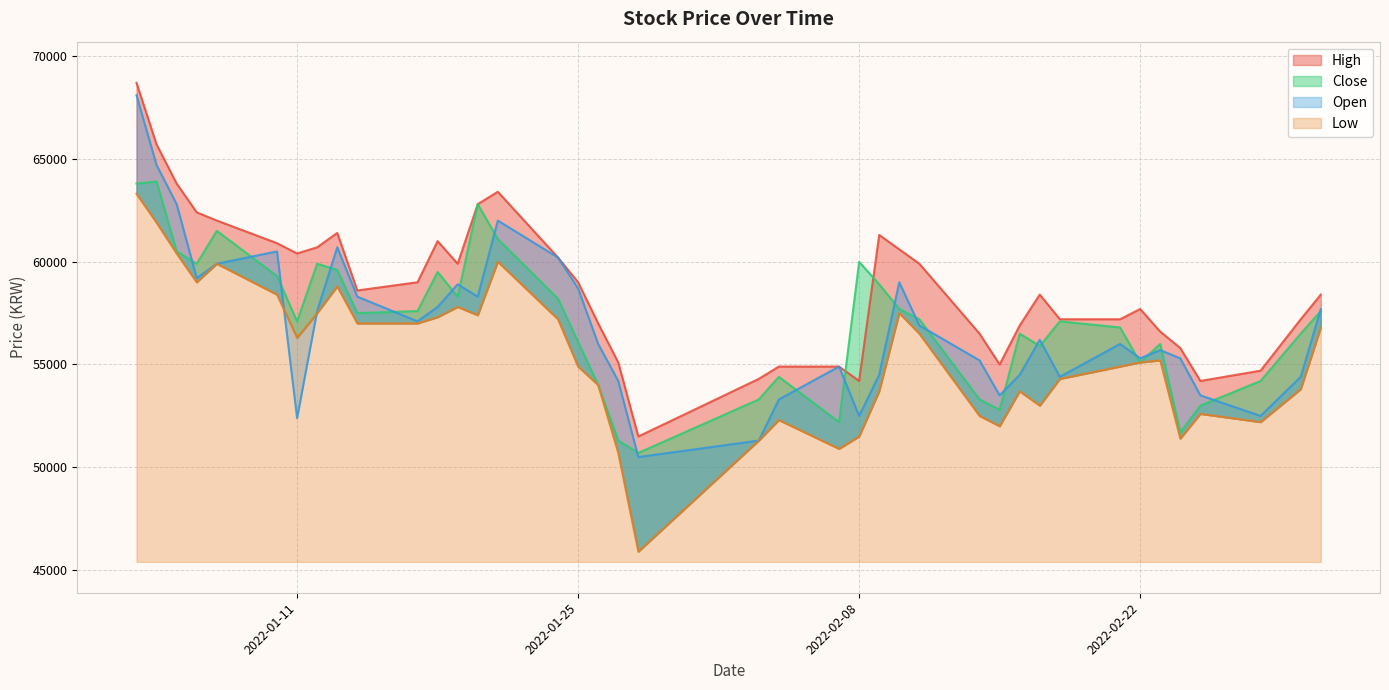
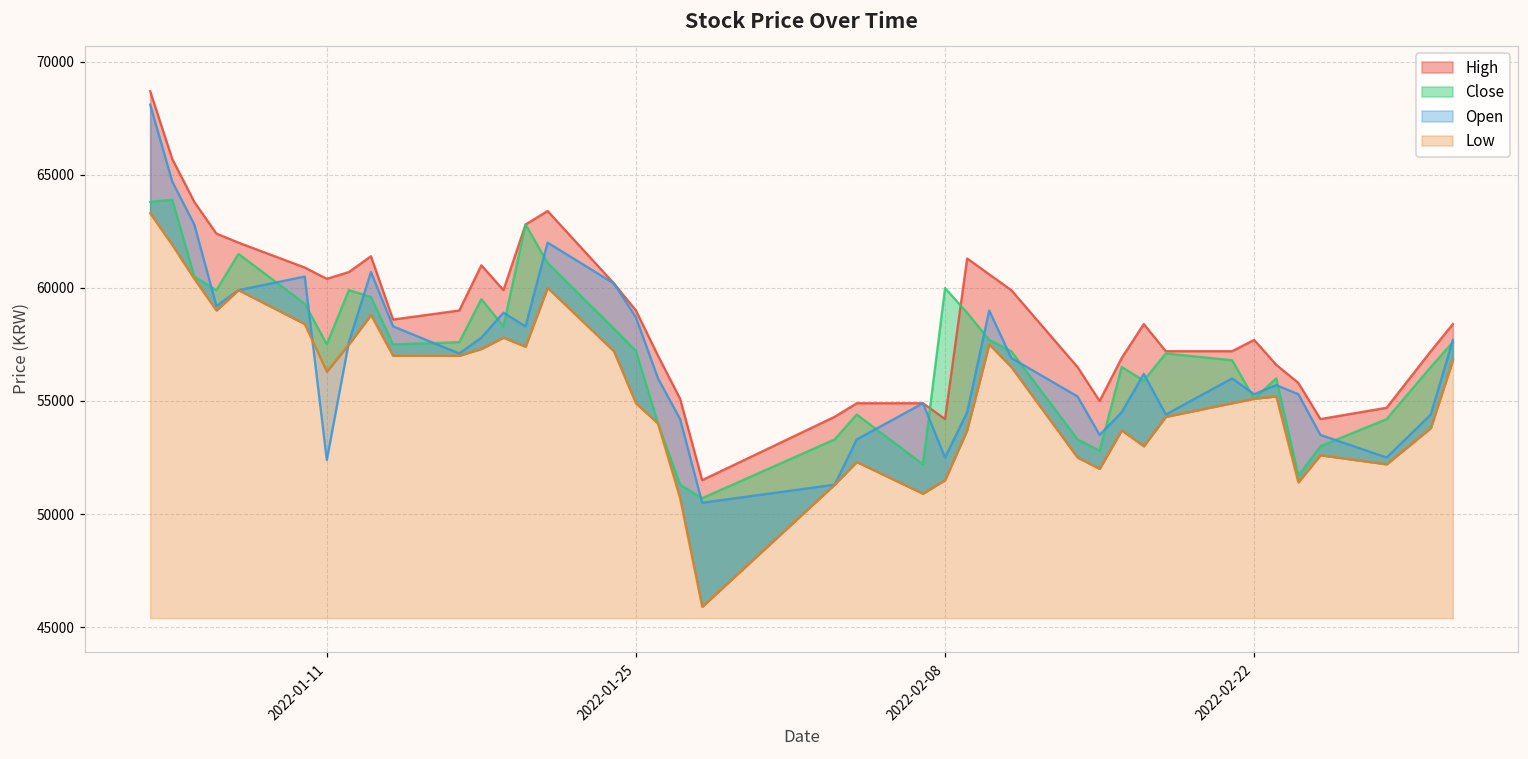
  {
    "Close": {
-     "2022-01-11": 57100,
-     "2022-01-25": 56100,
+     "2022-01-11": 57500,
+     "2022-01-25": 57200,
      "2022-02-08": 60000
    }
  }
